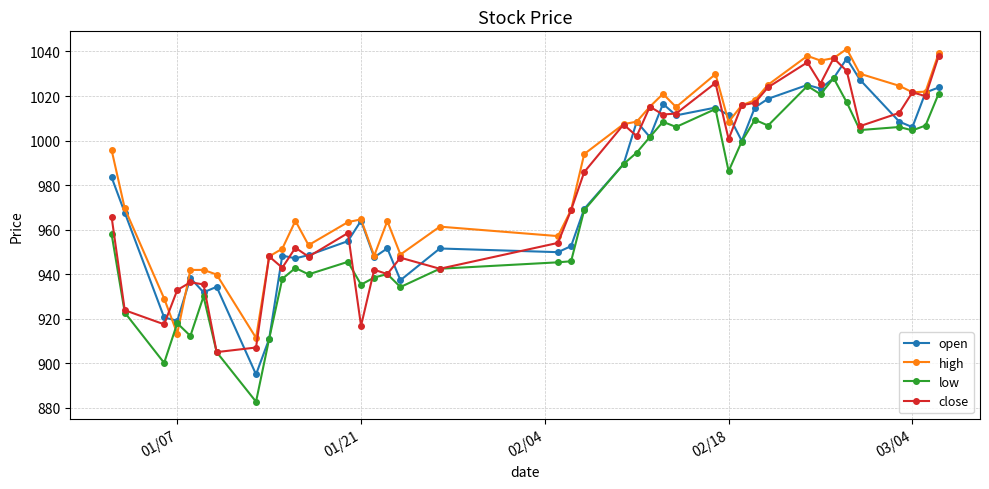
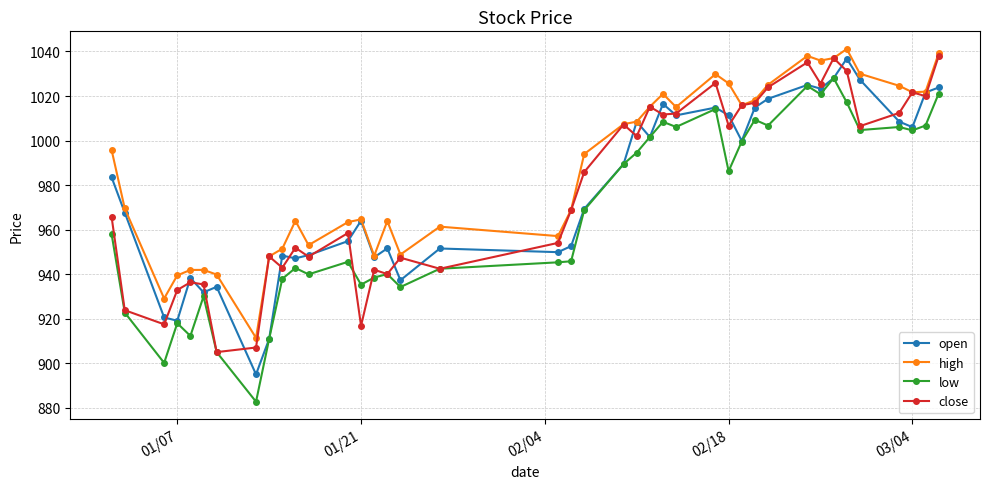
  {
    "open": {
      "02/18": 1011,
      "03/04": 1006
    },
    "high": {
-     "01/07": 913,
-     "02/18": 1008
+     "01/07": 939,
+     "02/18": 1026
    },
    "low": {
      "01/21": 935,
      "02/18": 986,
      "03/04": 1005
    },
    "close": {
      "01/07": 933,
      "01/21": 917,
-     "02/18": 1001
+     "02/18": 1007
    }
  }
